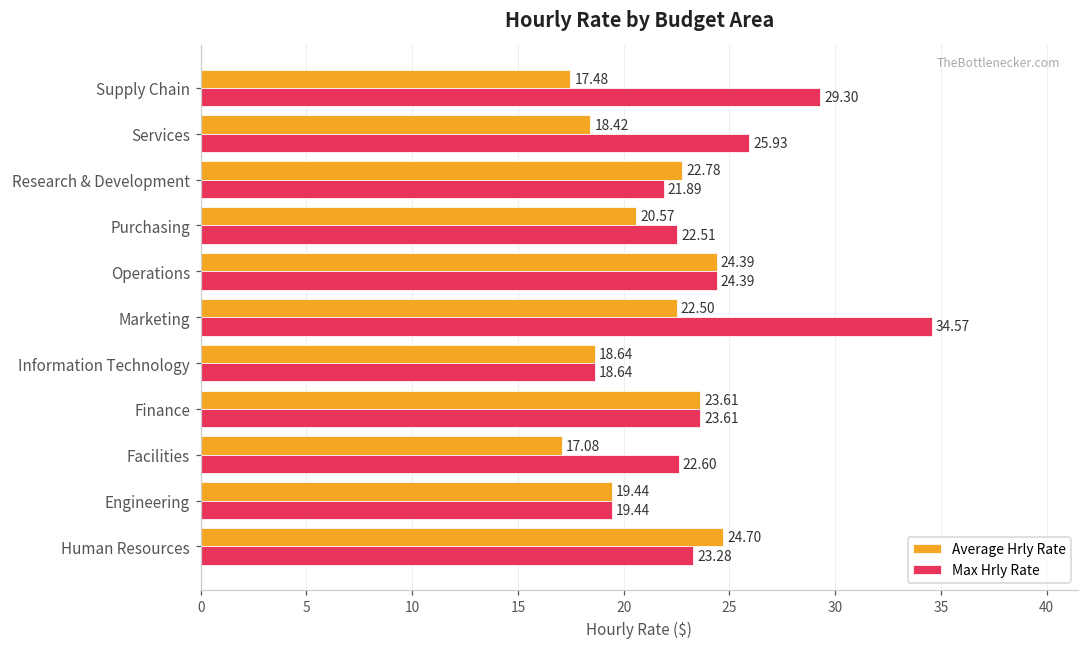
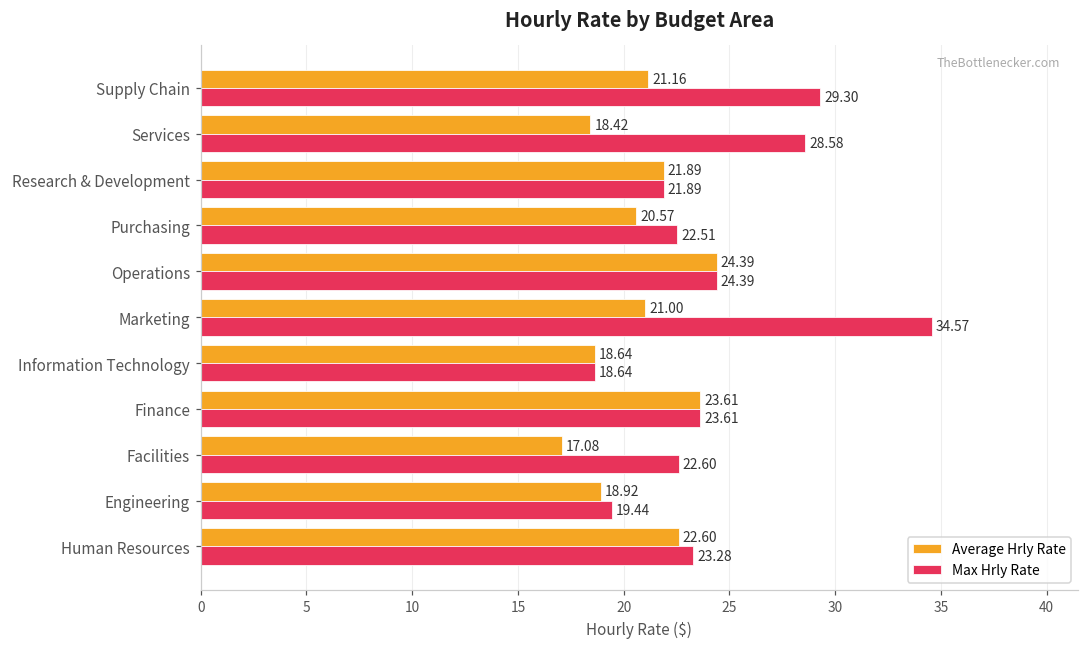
  {
    "Average Hrly Rate": {
-     "Supply Chain": 17.48,
+     "Supply Chain": 21.16,
      "Services": 18.42,
-     "Research & Development": 22.78,
+     "Research & Development": 21.89,
      "Purchasing": 20.57,
      "Operations": 24.39,
-     "Marketing": 22.50,
+     "Marketing": 21.00,
      "Information Technology": 18.64,
      "Finance": 23.61,
      "Facilities": 17.08,
-     "Engineering": 19.44,
-     "Human Resources": 24.70
+     "Engineering": 18.92,
+     "Human Resources": 22.60
    },
    "Max Hrly Rate": {
      "Supply Chain": 29.30,
-     "Services": 25.93,
+     "Services": 28.58,
      "Research & Development": 21.89,
      "Purchasing": 22.51,
      "Operations": 24.39,
      "Marketing": 34.57,
      "Information Technology": 18.64,
      "Finance": 23.61,
      "Facilities": 22.60,
      "Engineering": 19.44,
      "Human Resources": 23.28
    }
  }
